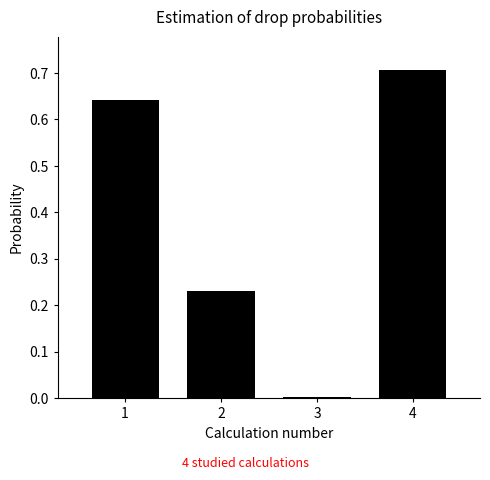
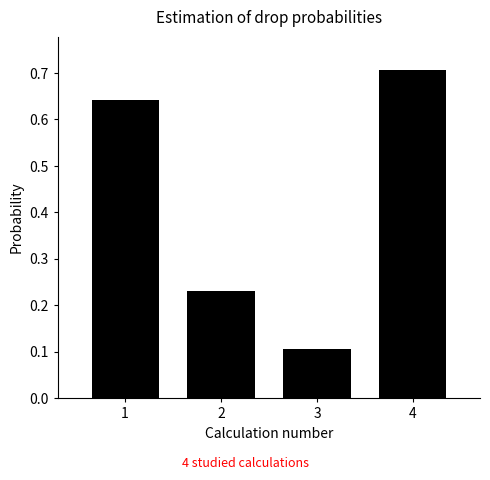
  {
    "1": 0.64,
    "2": 0.23,
-   "3": 0.00,
+   "3": 0.10,
    "4": 0.71
  }
